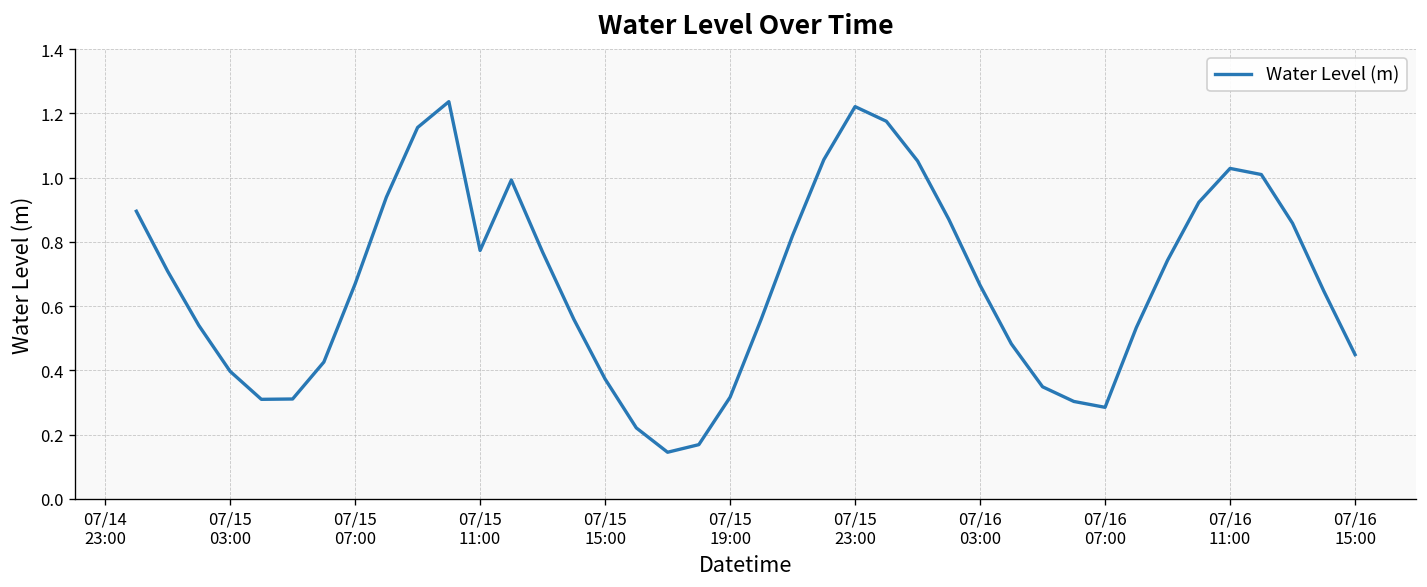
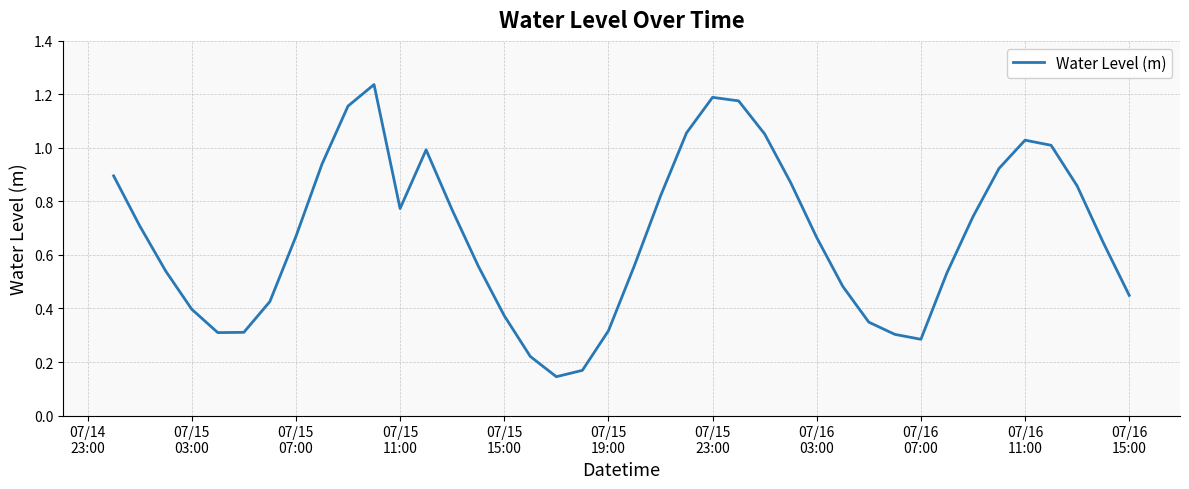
  {
    "07/15 03:00": 0.40,
    "07/15 07:00": 0.67,
    "07/15 11:00": 0.77,
    "07/15 15:00": 0.37,
    "07/15 19:00": 0.32,
-   "07/15 23:00": 1.22,
+   "07/15 23:00": 1.19,
    "07/16 03:00": 0.67,
    "07/16 07:00": 0.28,
    "07/16 11:00": 1.03,
    "07/16 15:00": 0.45
  }
